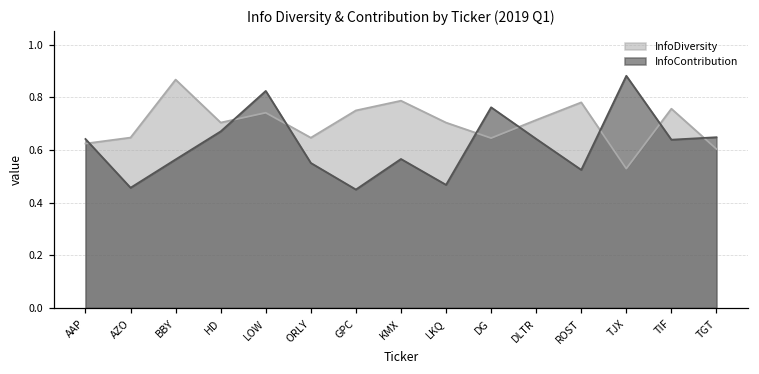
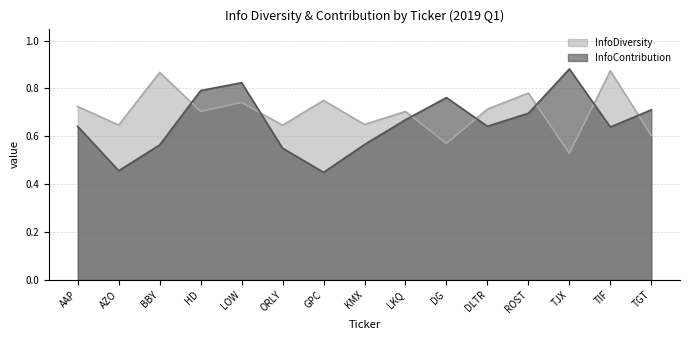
  {
    "InfoDiversity": {
-     "AAP": 0.62,
+     "AAP": 0.72,
      "AZO": 0.65,
      "BBY": 0.87,
      "HD": 0.70,
      "LOW": 0.74,
      "ORLY": 0.65,
      "GPC": 0.75,
-     "KMX": 0.79,
+     "KMX": 0.65,
      "LKQ": 0.70,
-     "DG": 0.64,
+     "DG": 0.57,
      "DLTR": 0.71,
      "ROST": 0.78,
      "TJX": 0.53,
-     "TIF": 0.76,
+     "TIF": 0.87,
      "TGT": 0.60
    },
    "InfoContribution": {
      "AAP": 0.64,
      "AZO": 0.46,
      "BBY": 0.56,
-     "HD": 0.67,
+     "HD": 0.79,
      "LOW": 0.82,
      "ORLY": 0.55,
      "GPC": 0.45,
      "KMX": 0.57,
-     "LKQ": 0.47,
+     "LKQ": 0.67,
      "DG": 0.76,
      "DLTR": 0.64,
-     "ROST": 0.52,
+     "ROST": 0.70,
      "TJX": 0.88,
      "TIF": 0.64,
-     "TGT": 0.65
+     "TGT": 0.71
    }
  }
